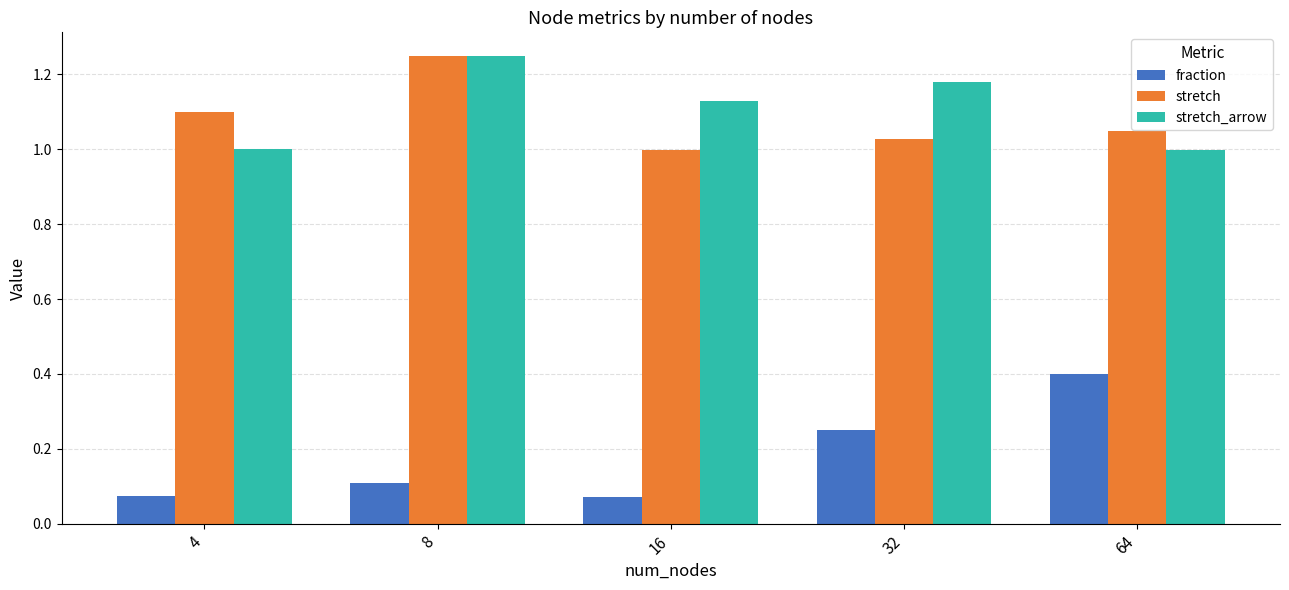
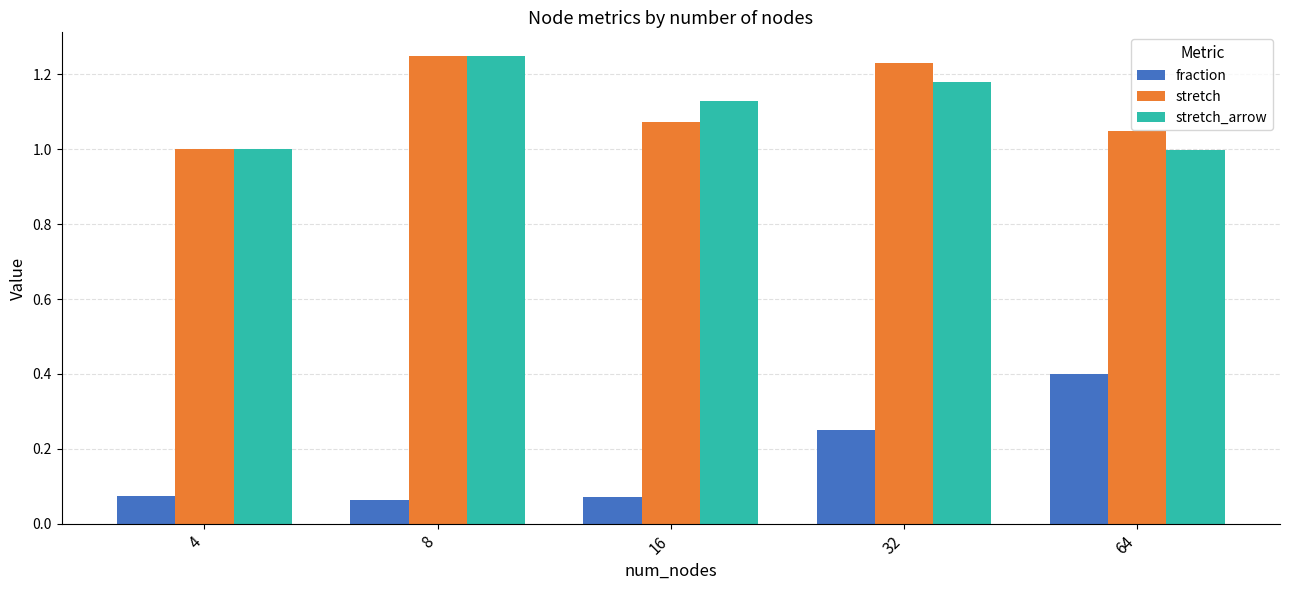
  {
    "fraction": {
      "4": 0.07,
-     "8": 0.11,
+     "8": 0.06,
      "16": 0.07,
      "32": 0.25,
      "64": 0.40
    },
    "stretch": {
-     "4": 1.1,
+     "4": 1.0,
      "8": 1.25,
-     "16": 1.00,
-     "32": 1.03,
+     "16": 1.07,
+     "32": 1.23,
      "64": 1.05
    },
    "stretch_arrow": {
      "4": 1.00,
      "8": 1.25,
      "16": 1.13,
      "32": 1.18,
      "64": 1.00
    }
  }
